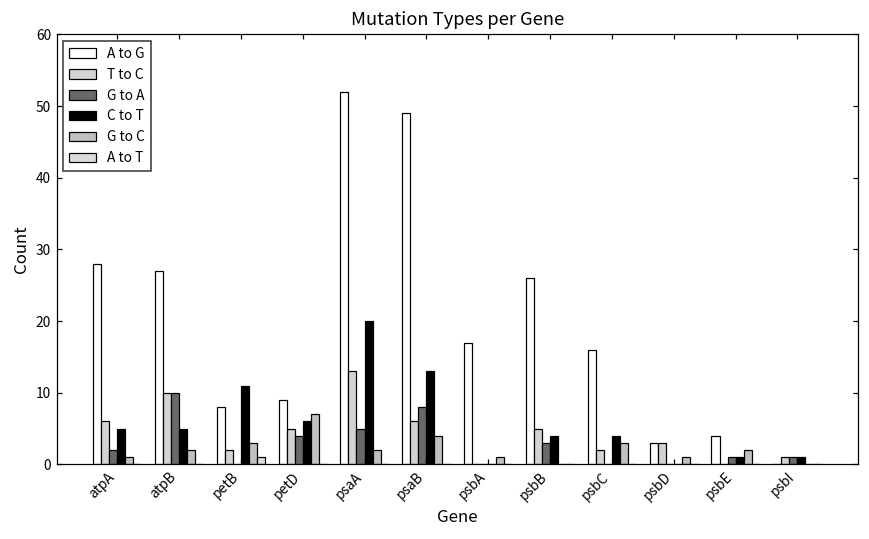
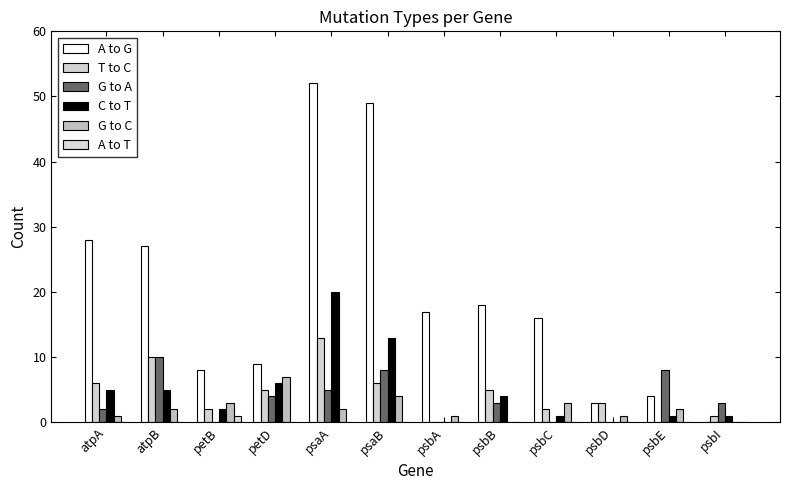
  {
    "A to G": {
      "atpA": 28,
      "atpB": 27,
      "petB": 8,
      "petD": 9,
      "psaA": 52,
      "psaB": 49,
      "psbA": 17,
-     "psbB": 26,
+     "psbB": 18,
      "psbC": 16,
      "psbD": 3,
      "psbE": 4,
      "psbI": 0
    },
    "G to A": {
      "atpA": 2,
      "atpB": 10,
      "petB": 0,
      "petD": 4,
      "psaA": 5,
      "psaB": 8,
      "psbA": 0,
      "psbB": 3,
      "psbC": 0,
      "psbD": 0,
-     "psbE": 1,
-     "psbI": 1
+     "psbE": 8,
+     "psbI": 3
    },
    "C to T": {
      "atpA": 5,
      "atpB": 5,
-     "petB": 11,
+     "petB": 2,
      "petD": 6,
      "psaA": 20,
      "psaB": 13,
      "psbA": 0,
      "psbB": 4,
-     "psbC": 4,
+     "psbC": 1,
      "psbD": 0,
      "psbE": 1,
      "psbI": 1
    }
  }
